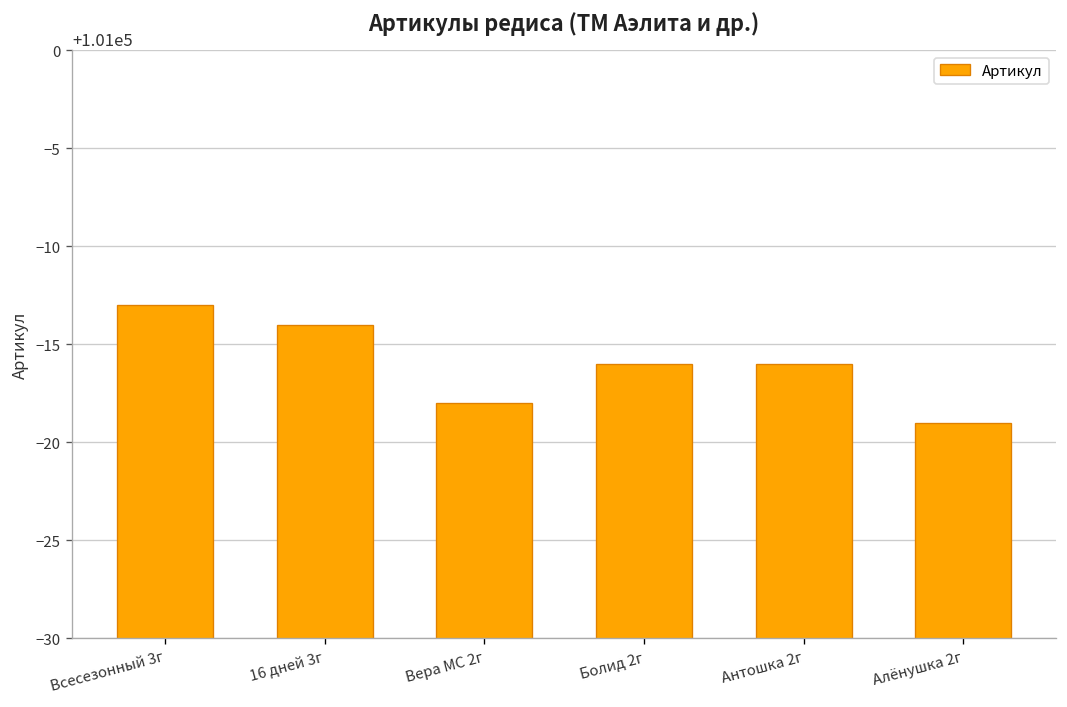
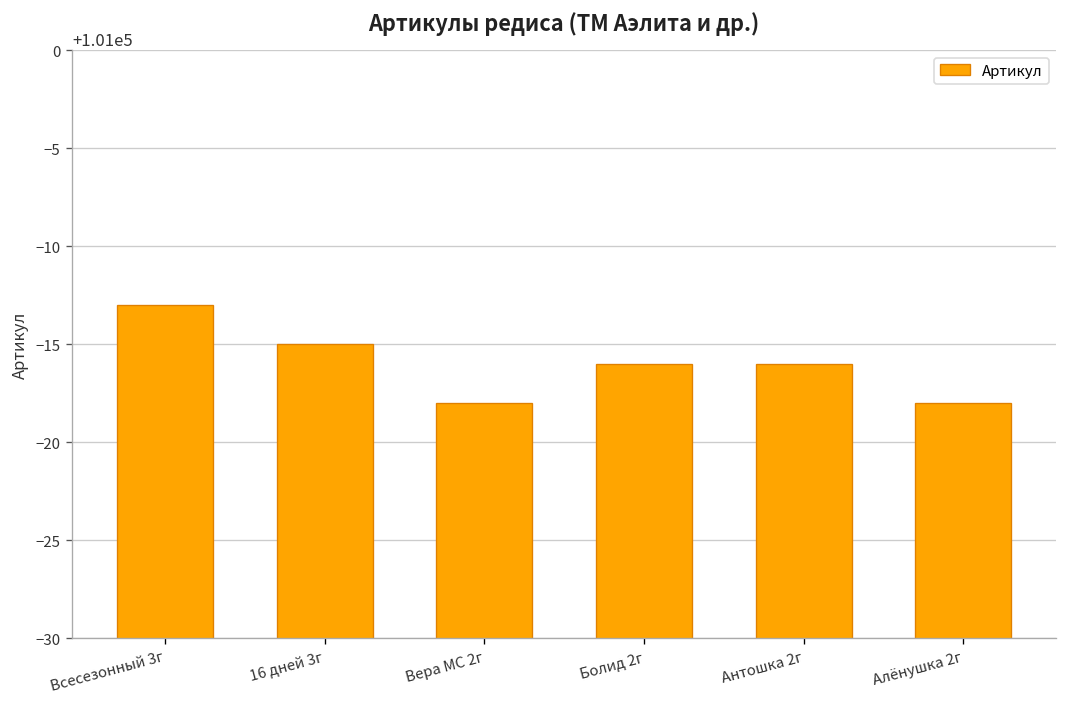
  {
    "Всесезонный 3г": 100987,
-   "16 дней 3г": 100986,
+   "16 дней 3г": 100985,
    "Вера МС 2г": 100982,
    "Болид 2г": 100984,
    "Антошка 2г": 100984,
-   "Алёнушка 2г": 100981
+   "Алёнушка 2г": 100982
  }
